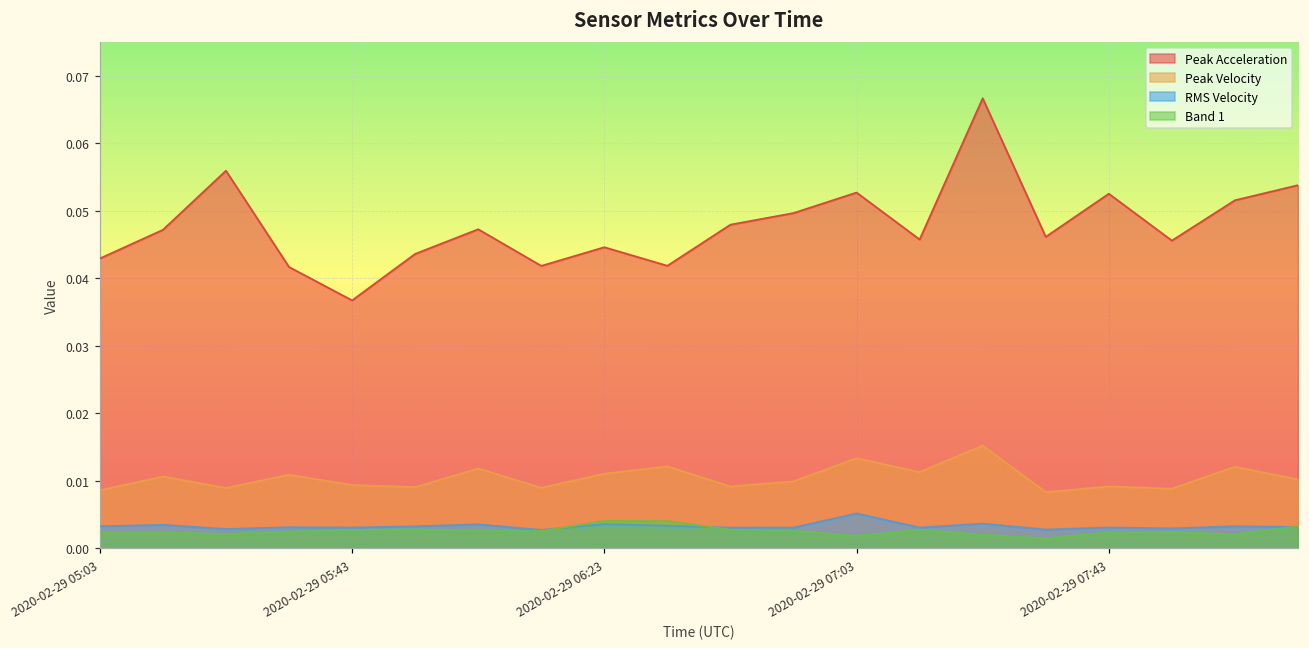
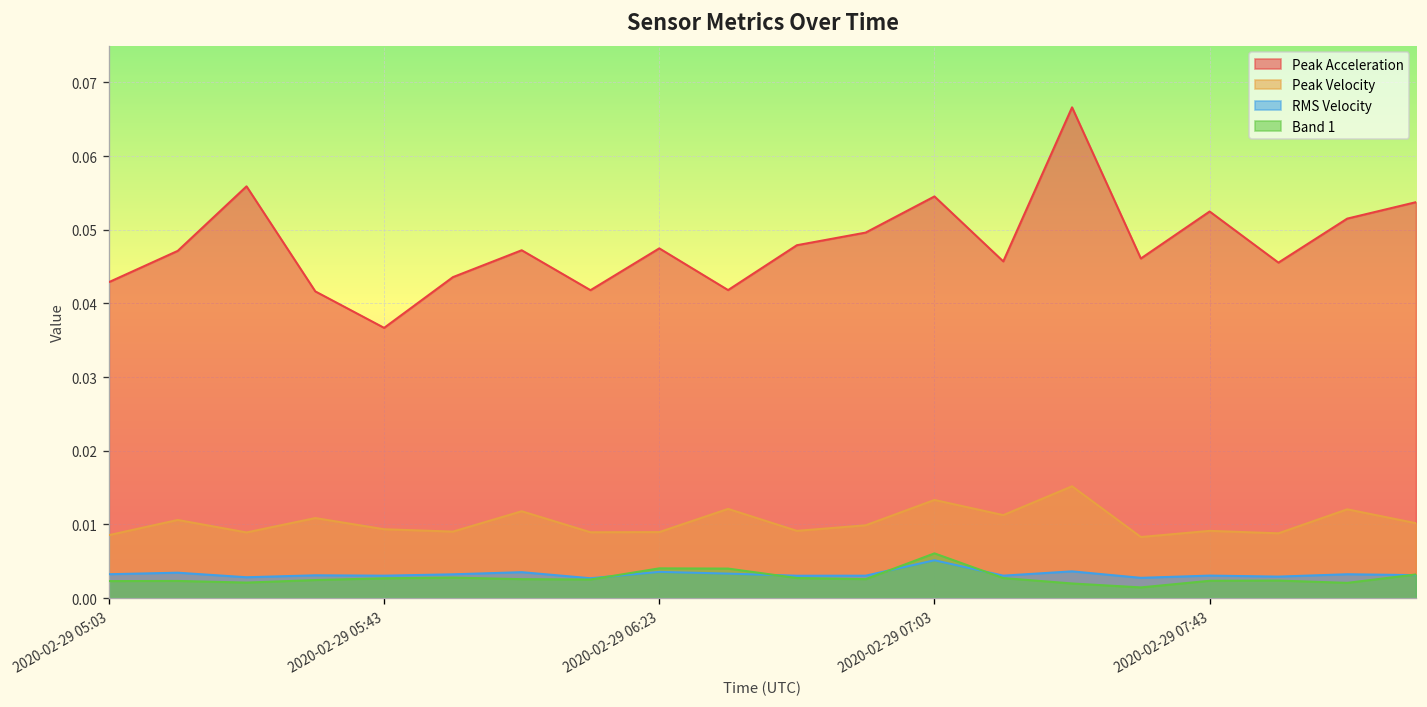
  {
    "Peak Acceleration": {
      "2020-02-29 05:03": 0.043,
      "2020-02-29 05:43": 0.037,
-     "2020-02-29 06:23": 0.045,
-     "2020-02-29 07:03": 0.053,
+     "2020-02-29 06:23": 0.047,
+     "2020-02-29 07:03": 0.055,
      "2020-02-29 07:43": 0.052
    },
    "Peak Velocity": {
      "2020-02-29 05:03": 0.009,
      "2020-02-29 05:43": 0.009,
-     "2020-02-29 06:23": 0.011,
+     "2020-02-29 06:23": 0.009,
      "2020-02-29 07:03": 0.013,
      "2020-02-29 07:43": 0.009
    },
    "RMS Velocity": {
      "2020-02-29 05:03": 0.003,
      "2020-02-29 06:23": 0.004,
      "2020-02-29 07:03": 0.005,
      "2020-02-29 07:43": 0.003
    },
    "Band 1": {
      "2020-02-29 05:03": 0.002,
      "2020-02-29 06:23": 0.004,
-     "2020-02-29 07:03": 0.002,
+     "2020-02-29 07:03": 0.006,
      "2020-02-29 07:43": 0.002
    }
  }
